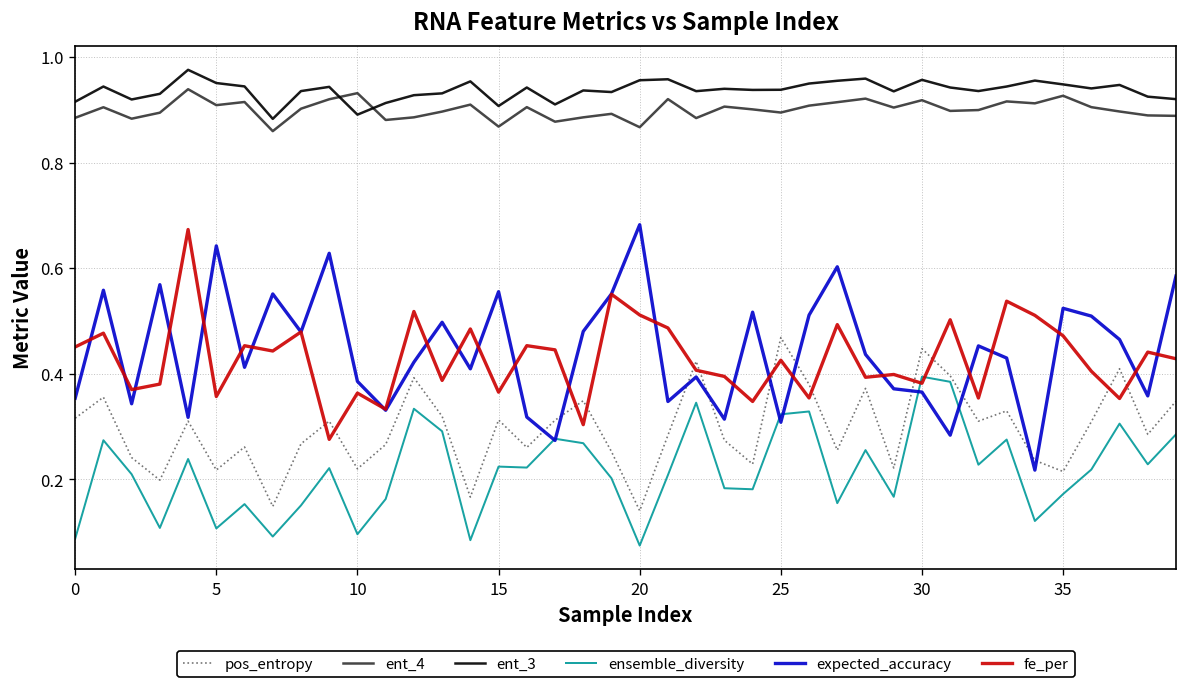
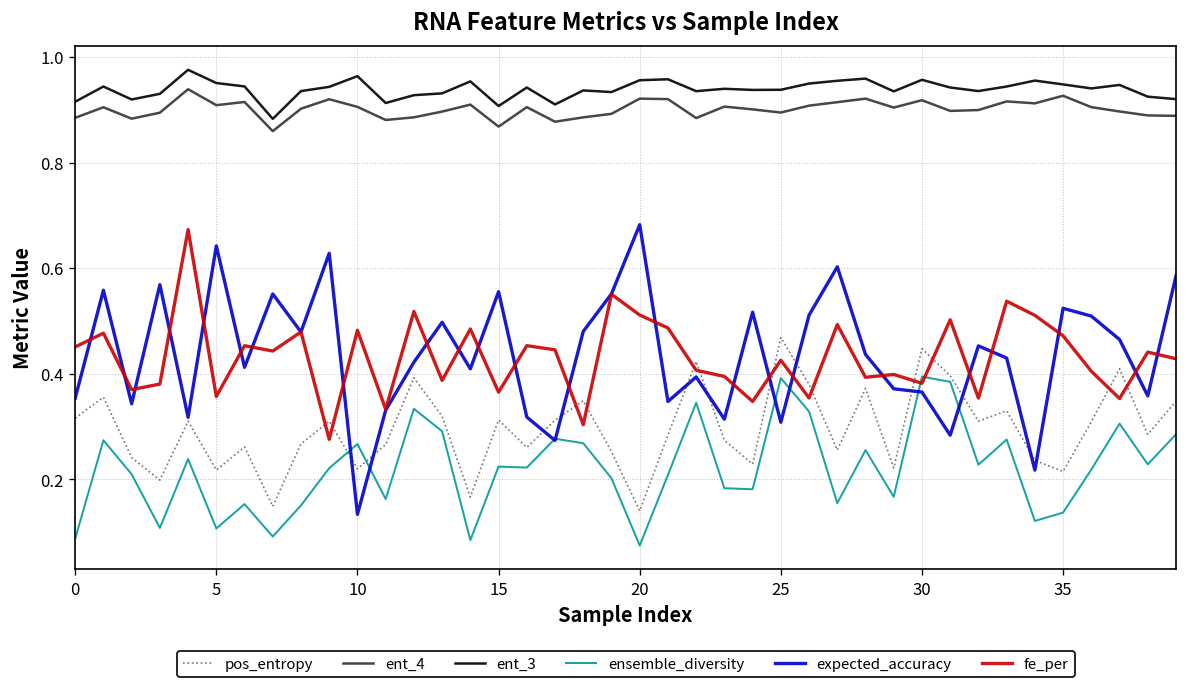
  {
    "pos_entropy": {
      "0": 0.32,
      "5": 0.22,
      "10": 0.22,
      "15": 0.31,
      "20": 0.14,
      "25": 0.47,
      "30": 0.45,
      "35": 0.21
    },
    "ent_4": {
      "0": 0.89,
      "5": 0.91,
-     "10": 0.93,
+     "10": 0.91,
      "15": 0.87,
-     "20": 0.87,
+     "20": 0.92,
      "25": 0.90,
      "30": 0.92,
      "35": 0.93
    },
    "ent_3": {
      "0": 0.92,
      "5": 0.95,
-     "10": 0.89,
+     "10": 0.96,
      "15": 0.91,
      "20": 0.96,
      "25": 0.94,
      "30": 0.96,
      "35": 0.95
    },
    "ensemble_diversity": {
      "0": 0.09,
      "5": 0.11,
-     "10": 0.10,
+     "10": 0.27,
      "15": 0.22,
      "20": 0.07,
-     "25": 0.32,
+     "25": 0.39,
      "30": 0.39,
-     "35": 0.17
+     "35": 0.14
    },
    "expected_accuracy": {
      "0": 0.35,
      "5": 0.64,
-     "10": 0.39,
+     "10": 0.13,
      "15": 0.56,
      "20": 0.68,
      "25": 0.31,
      "30": 0.37,
      "35": 0.52
    },
    "fe_per": {
      "0": 0.45,
      "5": 0.36,
-     "10": 0.36,
+     "10": 0.48,
      "15": 0.37,
      "20": 0.51,
      "25": 0.43,
      "30": 0.38,
      "35": 0.47
    }
  }
